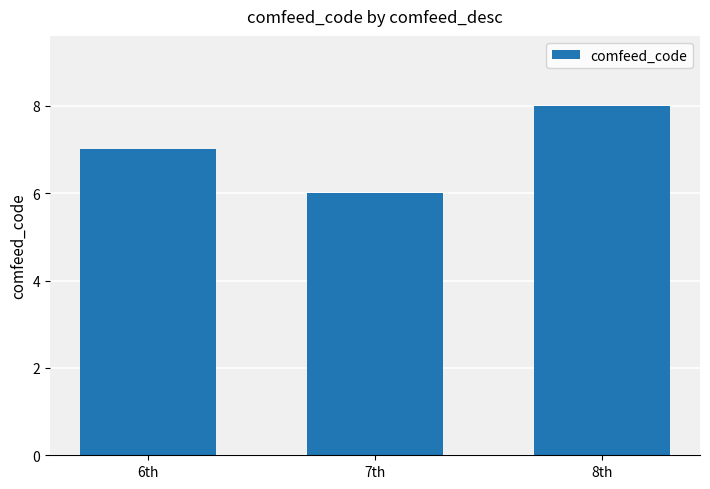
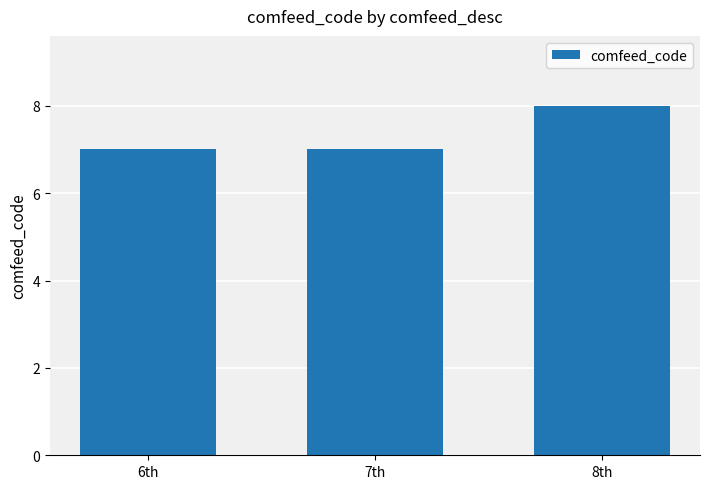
  {
    "6th": 7,
-   "7th": 6,
+   "7th": 7,
    "8th": 8
  }
